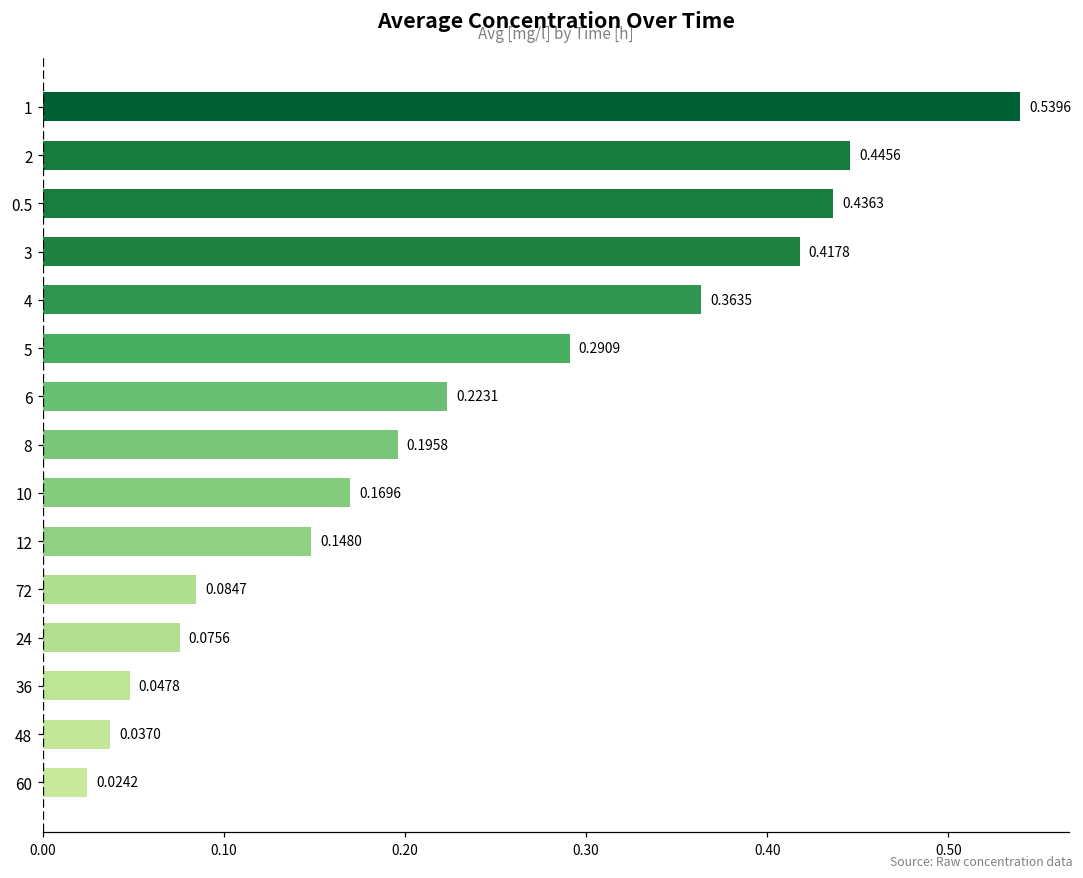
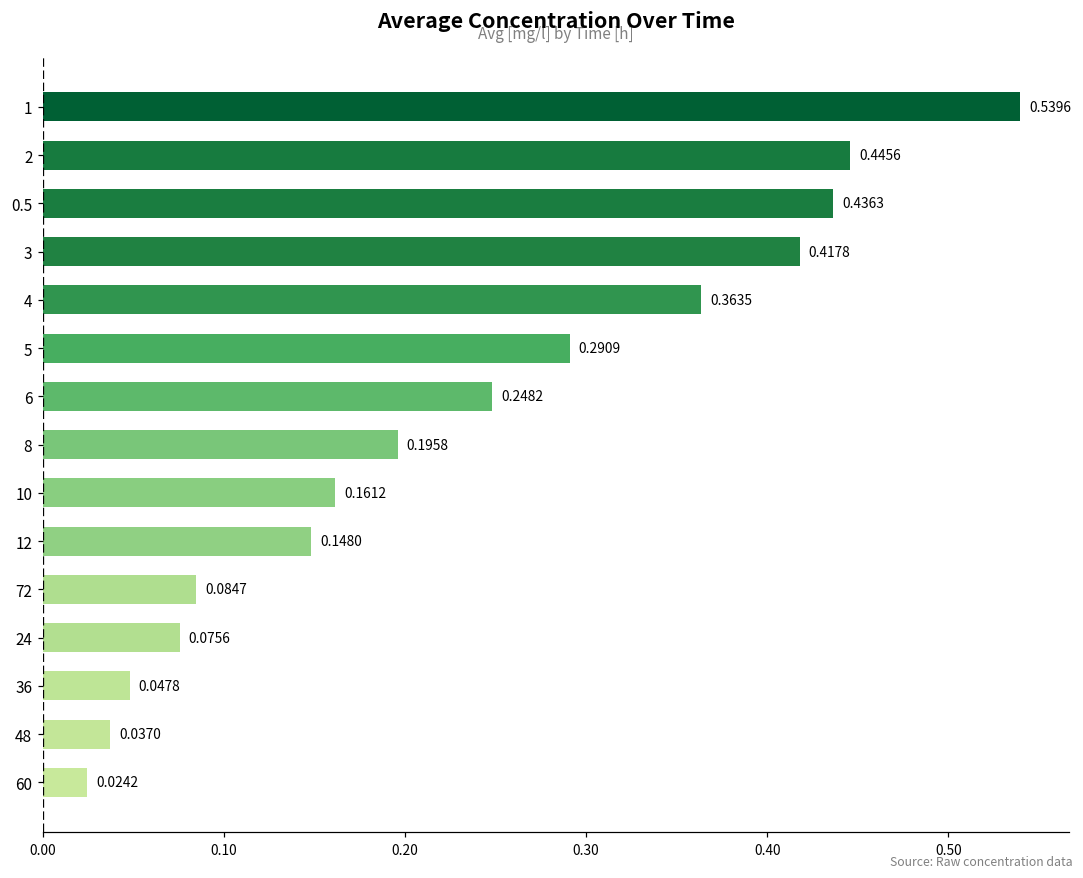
  {
    "1": 0.5396,
    "2": 0.4456,
    "0.5": 0.4363,
    "3": 0.4178,
    "4": 0.3635,
    "5": 0.2909,
-   "6": 0.2231,
+   "6": 0.2482,
    "8": 0.1958,
-   "10": 0.1696,
+   "10": 0.1612,
    "12": 0.1480,
    "72": 0.0847,
    "24": 0.0756,
    "36": 0.0478,
    "48": 0.0370,
    "60": 0.0242
  }
